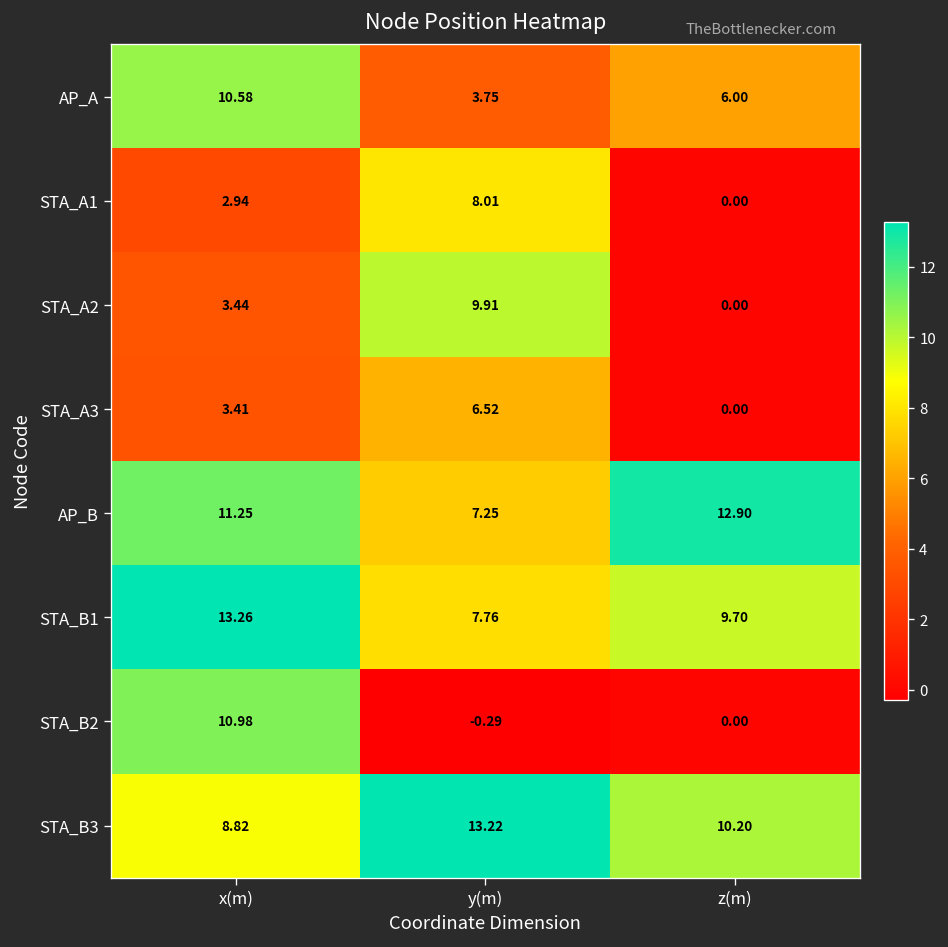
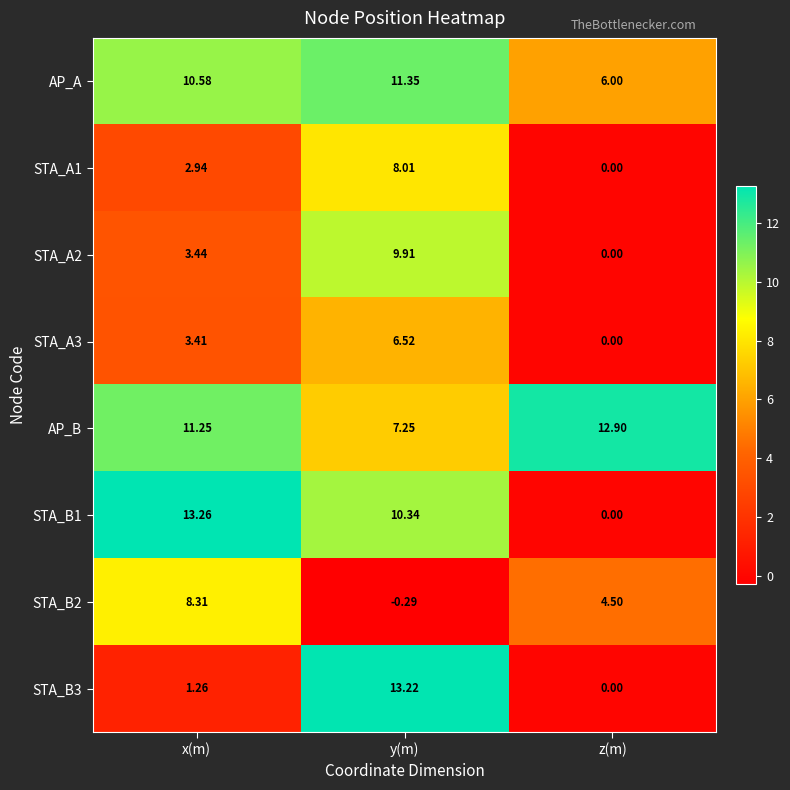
  {
    "AP_A": {
      "x(m)": 10.58,
-     "y(m)": 3.75,
+     "y(m)": 11.35,
      "z(m)": 6.00
    },
    "STA_A1": {
      "x(m)": 2.94,
      "y(m)": 8.01,
      "z(m)": 0.00
    },
    "STA_A2": {
      "x(m)": 3.44,
      "y(m)": 9.91,
      "z(m)": 0.00
    },
    "STA_A3": {
      "x(m)": 3.41,
      "y(m)": 6.52,
      "z(m)": 0.00
    },
    "AP_B": {
      "x(m)": 11.25,
      "y(m)": 7.25,
      "z(m)": 12.90
    },
    "STA_B1": {
      "x(m)": 13.26,
-     "y(m)": 7.76,
-     "z(m)": 9.70
+     "y(m)": 10.34,
+     "z(m)": 0.00
    },
    "STA_B2": {
-     "x(m)": 10.98,
+     "x(m)": 8.31,
      "y(m)": -0.29,
-     "z(m)": 0.00
+     "z(m)": 4.50
    },
    "STA_B3": {
-     "x(m)": 8.82,
+     "x(m)": 1.26,
      "y(m)": 13.22,
-     "z(m)": 10.20
+     "z(m)": 0.00
    }
  }
